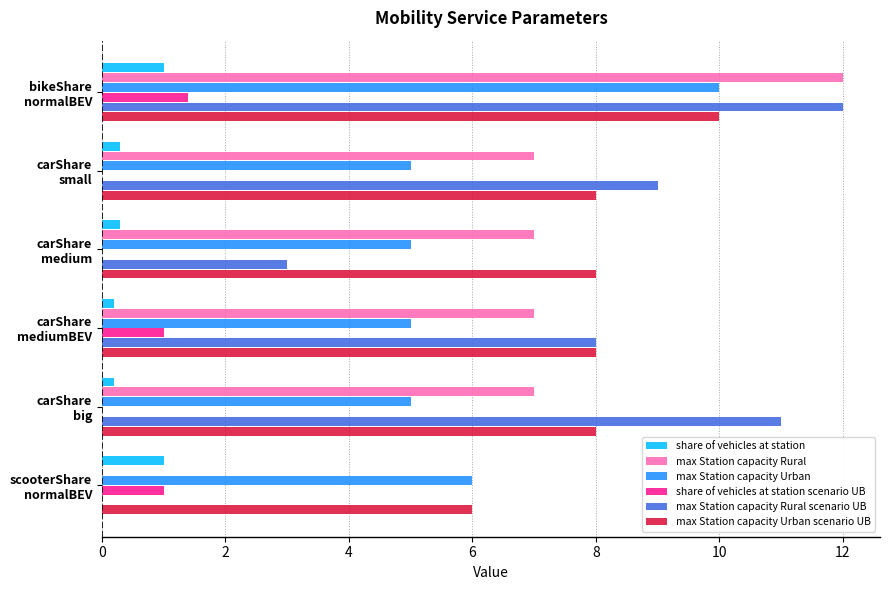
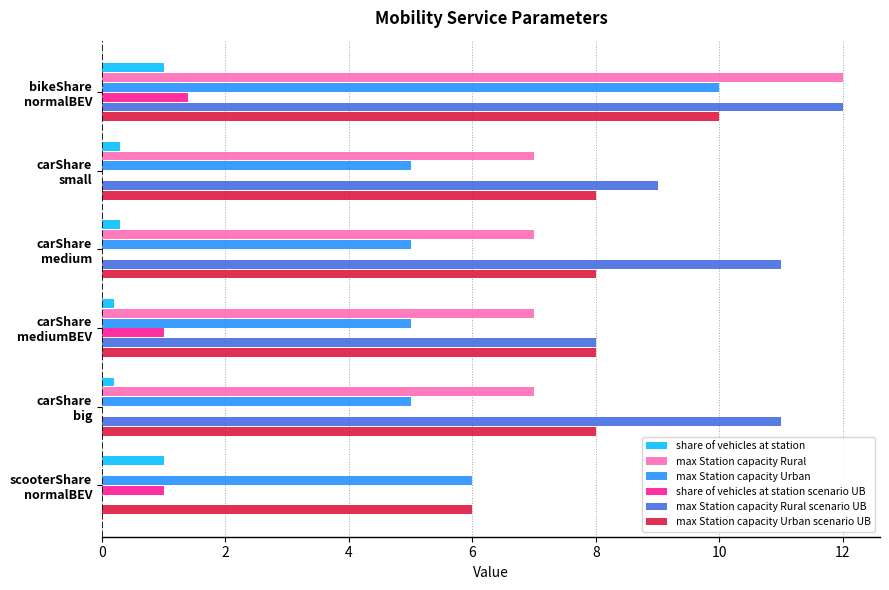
  {
    "max Station capacity Rural": {
      "bikeShare normalBEV": 12,
      "carShare small": 7,
      "carShare medium": 7,
      "carShare mediumBEV": 7,
      "carShare big": 7,
      "scooterShare normalBEV": 0
    },
    "share of vehicles at station scenario UB": {
      "bikeShare normalBEV": 1.4,
      "carShare small": 0,
      "carShare medium": 0,
      "carShare mediumBEV": 1,
      "carShare big": 0,
      "scooterShare normalBEV": 1
    },
    "max Station capacity Rural scenario UB": {
      "bikeShare normalBEV": 12,
      "carShare small": 9,
-     "carShare medium": 3,
+     "carShare medium": 11,
      "carShare mediumBEV": 8,
      "carShare big": 11,
      "scooterShare normalBEV": 0
    },
    "max Station capacity Urban scenario UB": {
      "bikeShare normalBEV": 10,
      "carShare small": 8,
      "carShare medium": 8,
      "carShare mediumBEV": 8,
      "carShare big": 8,
      "scooterShare normalBEV": 6
    }
  }
